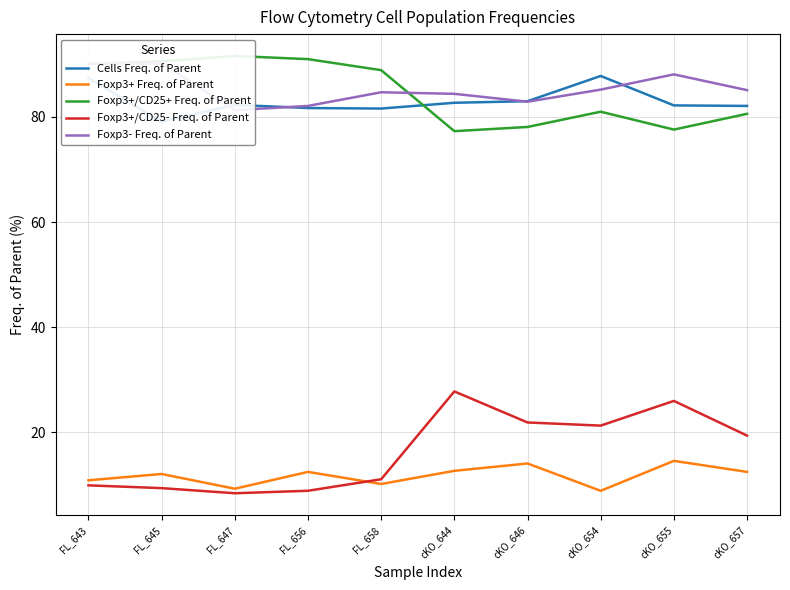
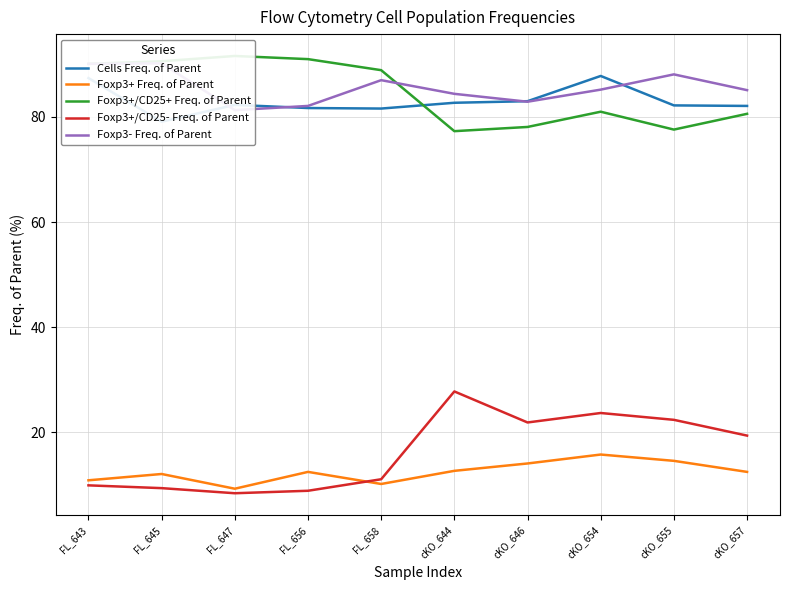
  {
    "Cells Freq. of Parent": {
      "FL_658": 82,
      "cKO_644": 83,
      "cKO_654": 88,
      "cKO_655": 82,
      "cKO_657": 82
    },
    "Foxp3+ Freq. of Parent": {
      "FL_643": 11,
      "FL_645": 12,
      "FL_647": 9,
      "FL_656": 13,
      "FL_658": 10,
      "cKO_644": 13,
      "cKO_646": 14,
-     "cKO_654": 9,
+     "cKO_654": 16,
      "cKO_655": 15,
      "cKO_657": 13
    },
    "Foxp3+/CD25+ Freq. of Parent": {
      "FL_656": 91,
      "FL_658": 89,
      "cKO_644": 77,
      "cKO_646": 78,
      "cKO_654": 81,
      "cKO_655": 78,
      "cKO_657": 81
    },
    "Foxp3+/CD25- Freq. of Parent": {
      "FL_643": 10,
      "FL_645": 9,
      "FL_647": 8,
      "FL_656": 9,
      "FL_658": 11,
      "cKO_644": 28,
      "cKO_646": 22,
-     "cKO_654": 21,
-     "cKO_655": 26,
+     "cKO_654": 24,
+     "cKO_655": 22,
      "cKO_657": 19
    },
    "Foxp3- Freq. of Parent": {
-     "FL_658": 85,
+     "FL_658": 87,
      "cKO_644": 84,
      "cKO_654": 85,
      "cKO_655": 88,
      "cKO_657": 85
    }
  }
